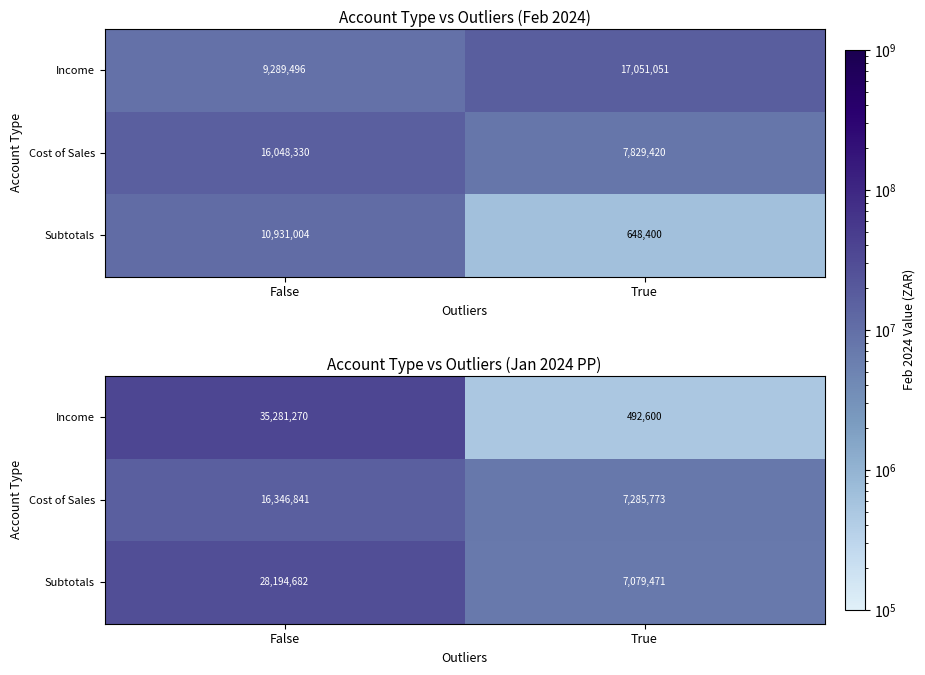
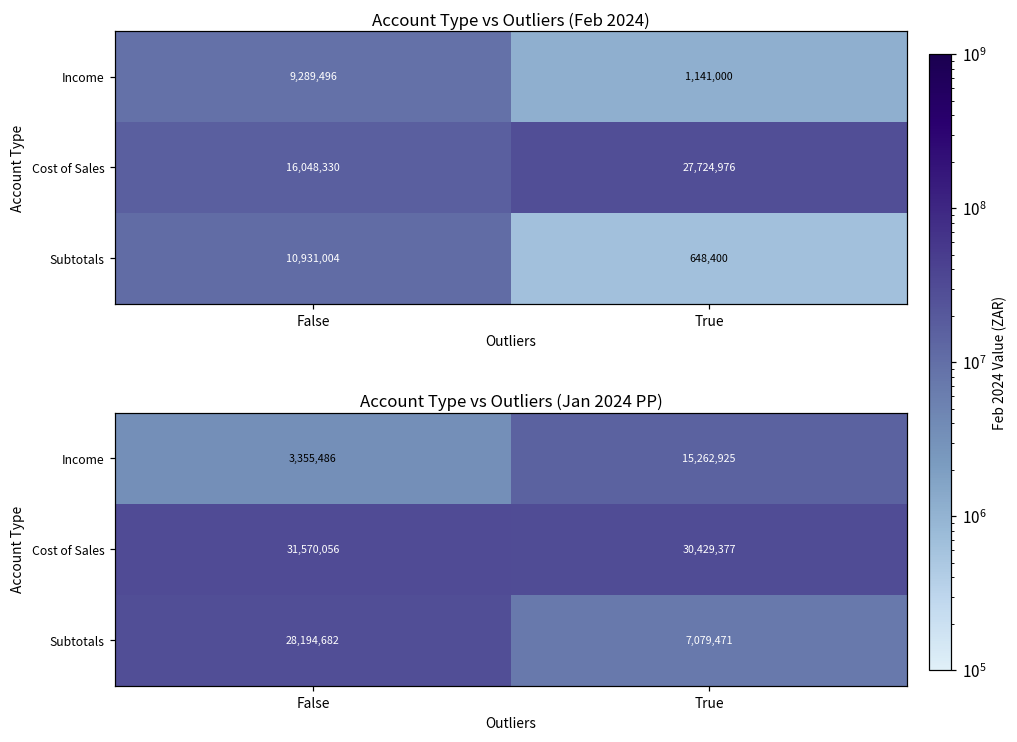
  {
    "Account Type vs Outliers (Feb 2024)": {
      "Income": {
        "False": "9,289,496",
-       "True": "17,051,051"
+       "True": "1,141,000"
      },
      "Cost of Sales": {
        "False": "16,048,330",
-       "True": "7,829,420"
+       "True": "27,724,976"
      },
      "Subtotals": {
        "False": "10,931,004",
        "True": "648,400"
      }
    },
    "Account Type vs Outliers (Jan 2024 PP)": {
      "Income": {
-       "False": "35,281,270",
-       "True": "492,600"
+       "False": "3,355,486",
+       "True": "15,262,925"
      },
      "Cost of Sales": {
-       "False": "16,346,841",
-       "True": "7,285,773"
+       "False": "31,570,056",
+       "True": "30,429,377"
      },
      "Subtotals": {
        "False": "28,194,682",
        "True": "7,079,471"
      }
    }
  }
